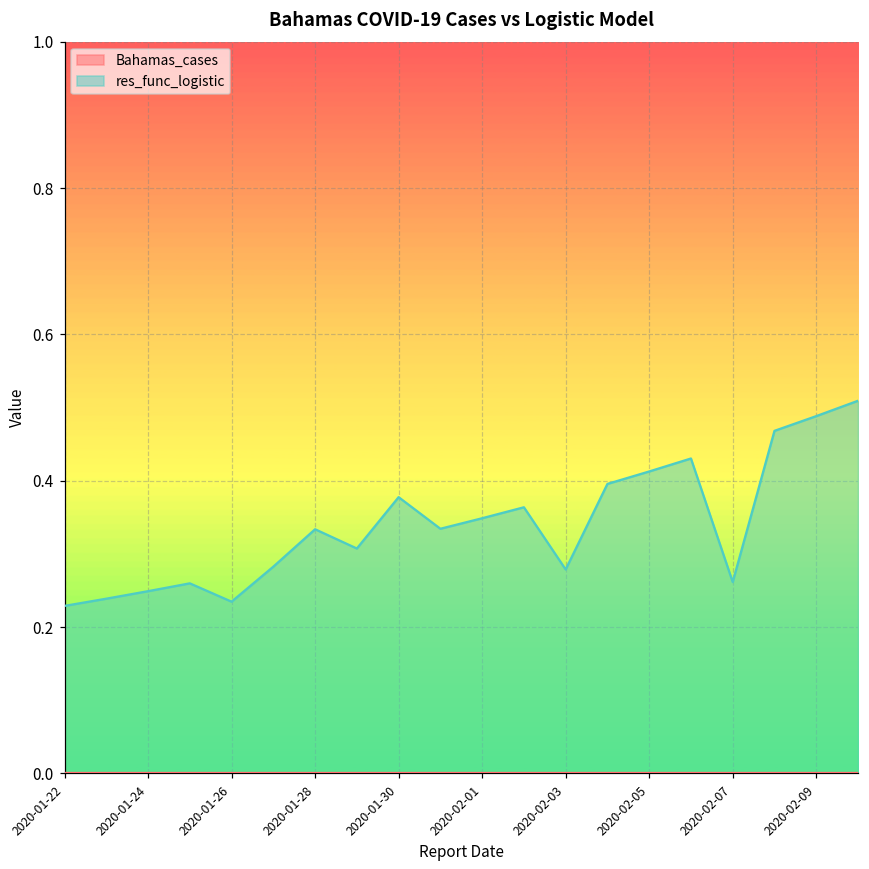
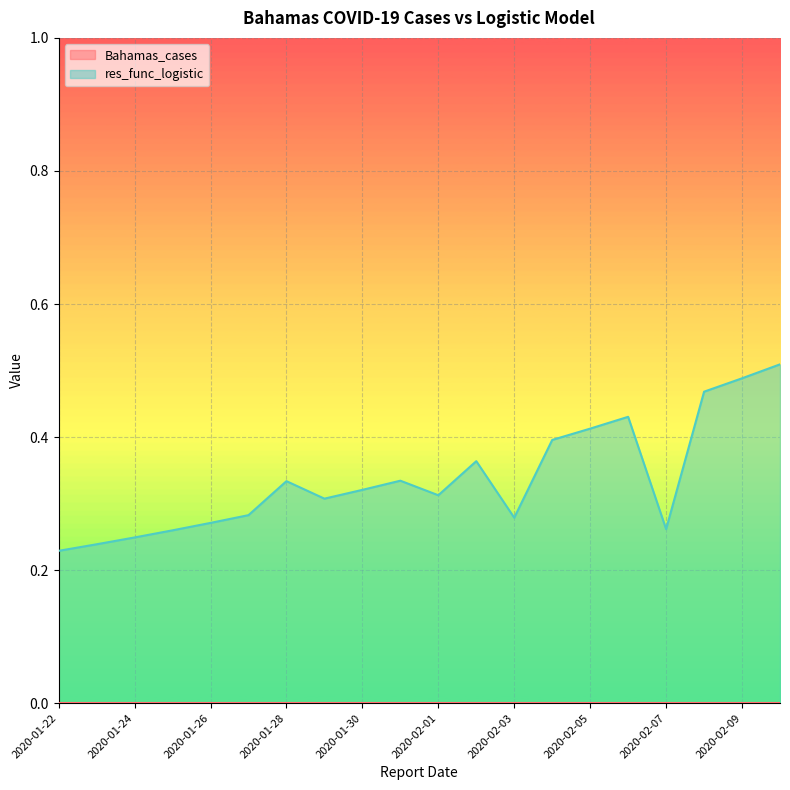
  {
    "Bahamas_cases": {
      "2020-01-22": 0.00,
      "2020-01-24": 0.00,
      "2020-01-26": 0.00,
      "2020-01-28": 0.00,
      "2020-01-30": 0.00,
      "2020-02-01": 0.00,
      "2020-02-03": 0.00,
      "2020-02-05": 0.00,
      "2020-02-07": 0.00,
      "2020-02-09": 0.00
    },
    "res_func_logistic": {
      "2020-01-22": 0.23,
      "2020-01-24": 0.25,
-     "2020-01-26": 0.23,
+     "2020-01-26": 0.27,
      "2020-01-28": 0.33,
-     "2020-01-30": 0.38,
-     "2020-02-01": 0.35,
+     "2020-01-30": 0.32,
+     "2020-02-01": 0.31,
      "2020-02-03": 0.28,
      "2020-02-05": 0.41,
      "2020-02-07": 0.26,
      "2020-02-09": 0.49
    }
  }
